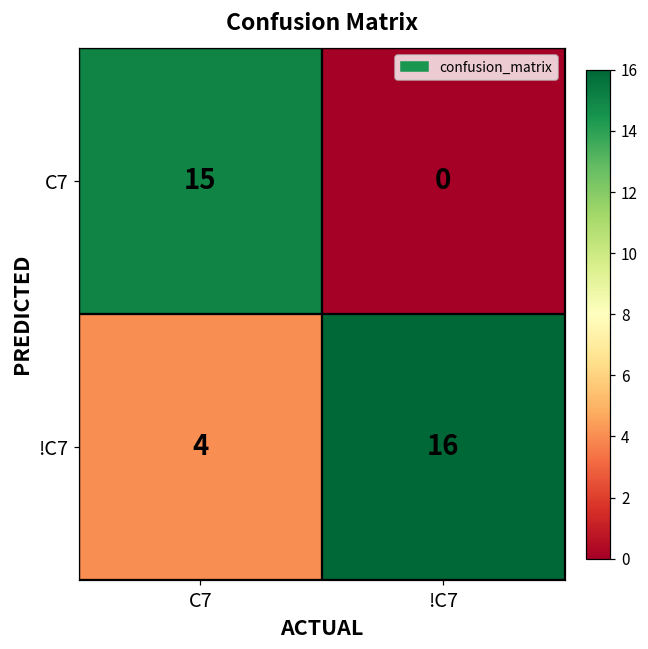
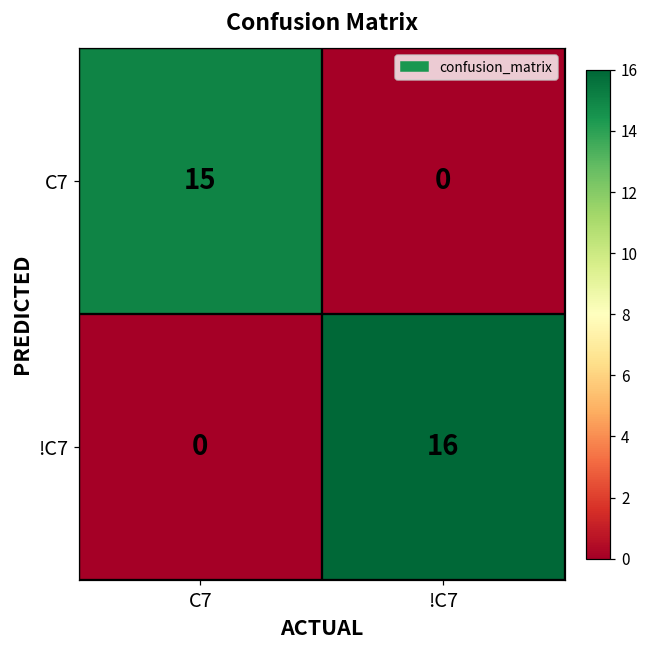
  {
    "C7": {
      "C7": 15,
      "!C7": 0
    },
    "!C7": {
-     "C7": 4,
+     "C7": 0,
      "!C7": 16
    }
  }
